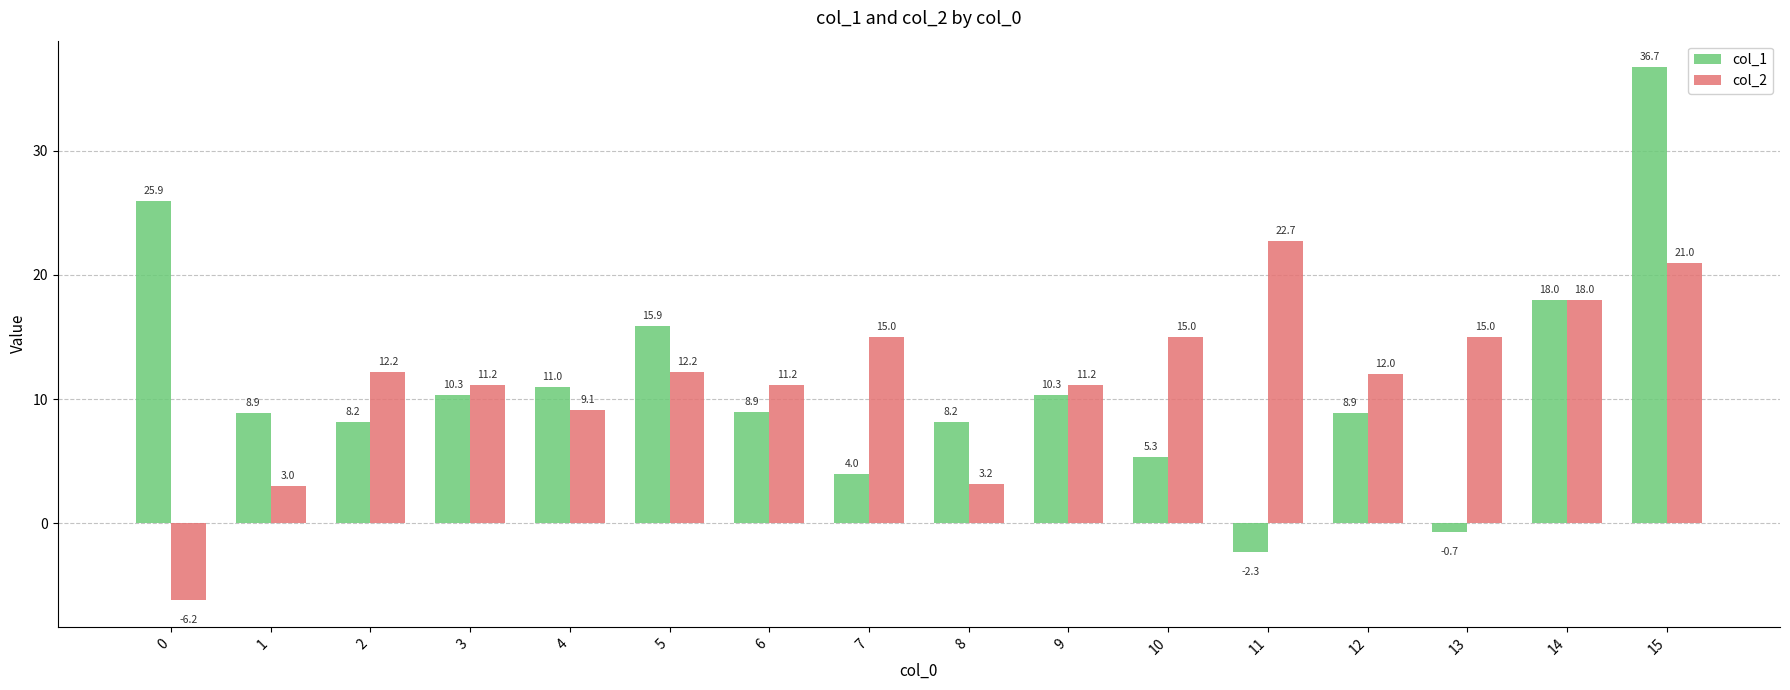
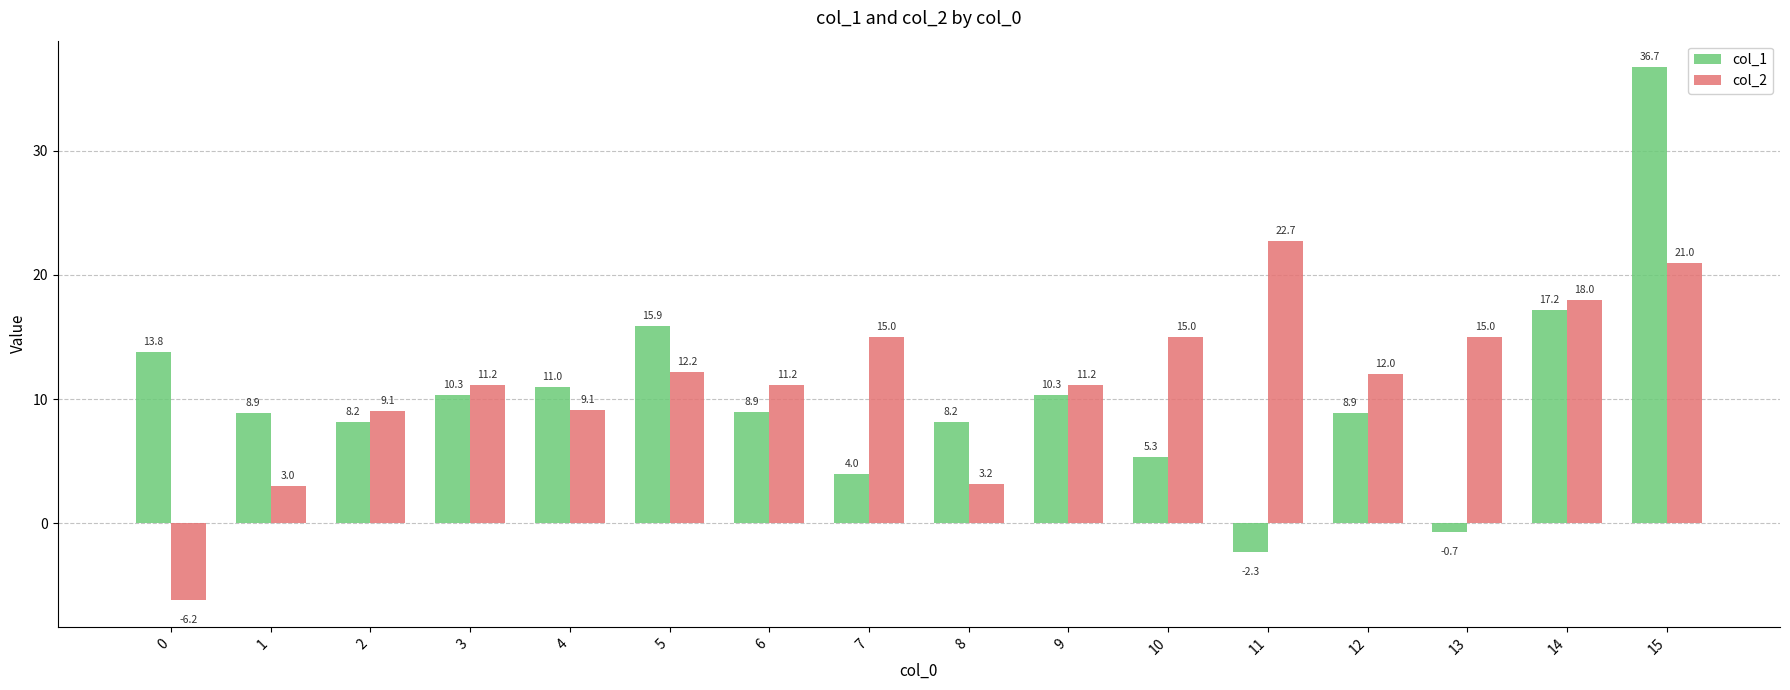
  {
    "col_1": {
-     "0": 25.9,
+     "0": 13.8,
      "1": 8.9,
      "2": 8.2,
      "3": 10.3,
      "4": 11.0,
      "5": 15.9,
      "6": 8.9,
      "7": 4.0,
      "8": 8.2,
      "9": 10.3,
      "10": 5.3,
      "11": -2.3,
      "12": 8.9,
      "13": -0.7,
-     "14": 18.0,
+     "14": 17.2,
      "15": 36.7
    },
    "col_2": {
      "0": -6.2,
      "1": 3.0,
-     "2": 12.2,
+     "2": 9.1,
      "3": 11.2,
      "4": 9.1,
      "5": 12.2,
      "6": 11.2,
      "7": 15.0,
      "8": 3.2,
      "9": 11.2,
      "10": 15.0,
      "11": 22.7,
      "12": 12.0,
      "13": 15.0,
      "14": 18.0,
      "15": 21.0
    }
  }
